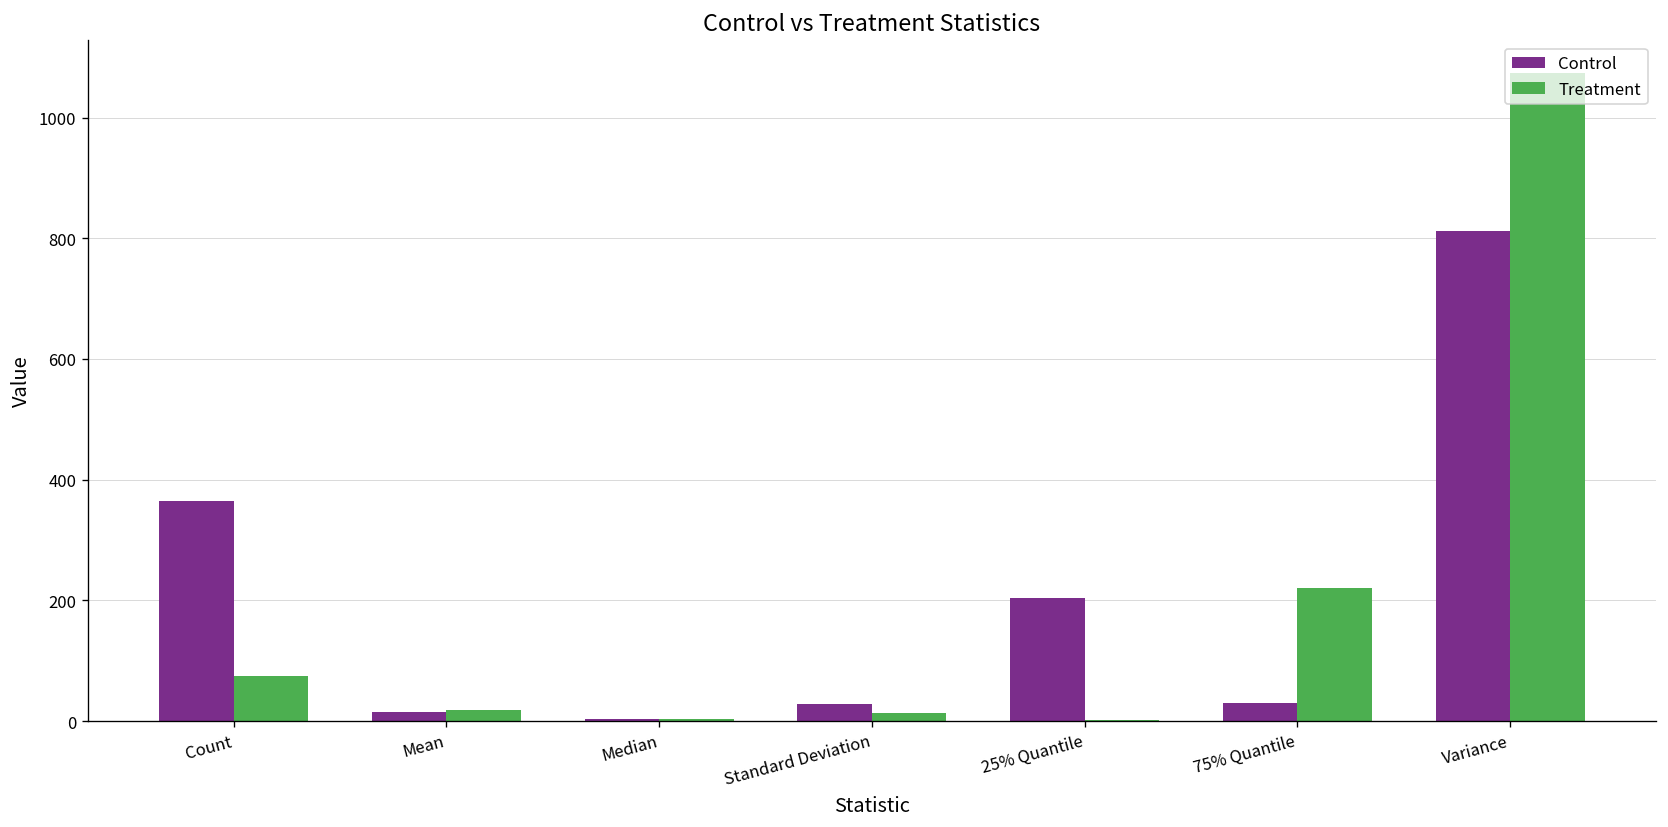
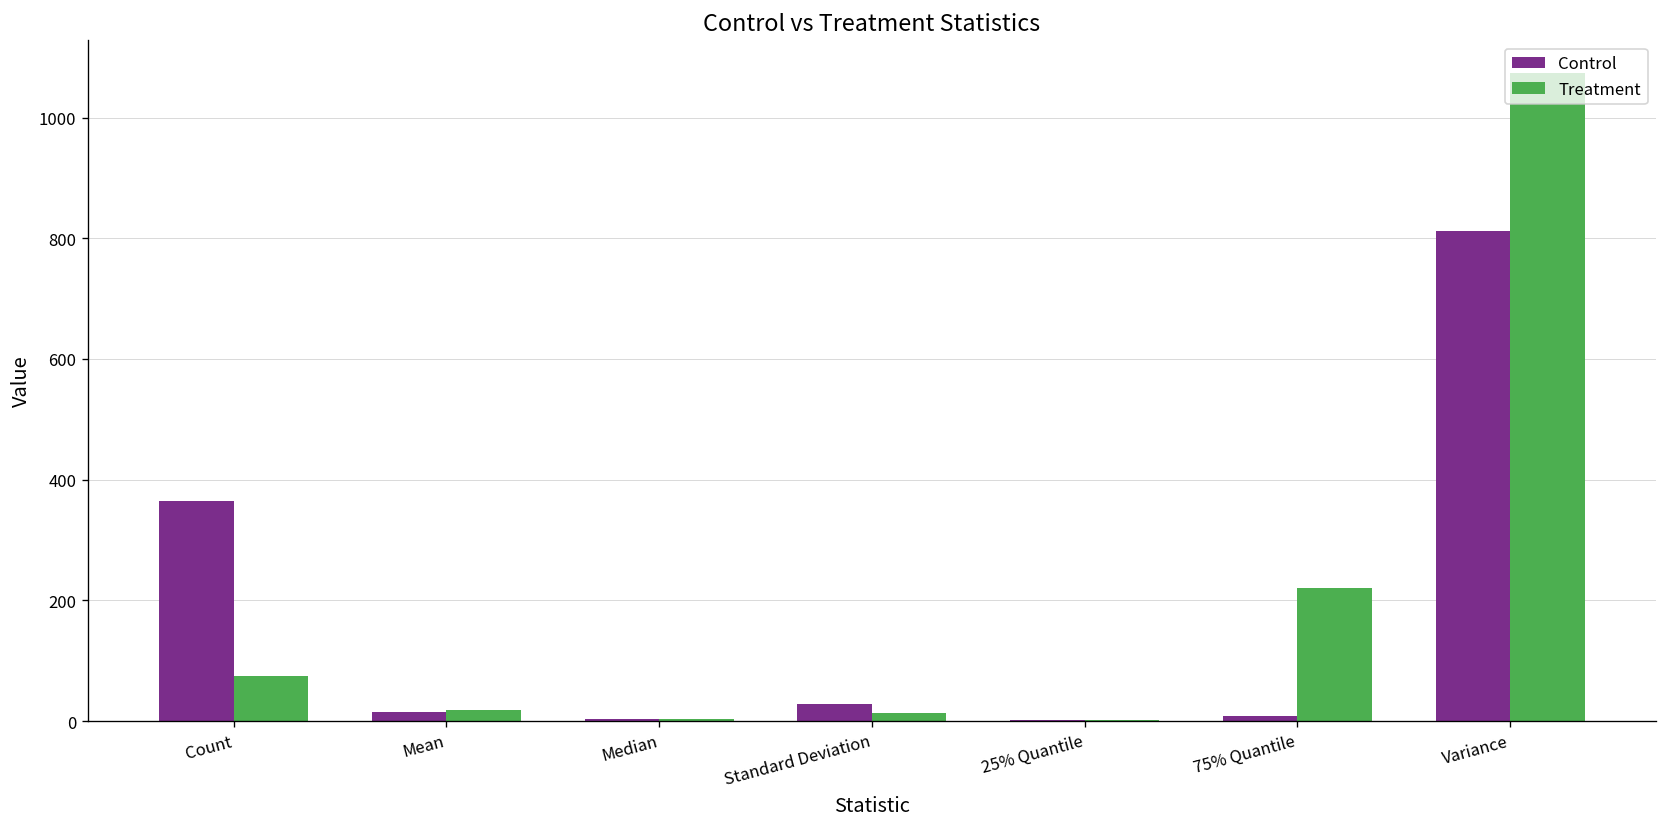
  {
    "Control": {
      "Count": 370,
      "Mean": 10,
      "Standard Deviation": 30,
-     "25% Quantile": 200,
-     "75% Quantile": 30,
+     "25% Quantile": 0,
+     "75% Quantile": 10,
      "Variance": 810
    },
    "Treatment": {
      "Count": 80,
      "Mean": 20,
      "Standard Deviation": 10,
      "75% Quantile": 220
    }
  }
